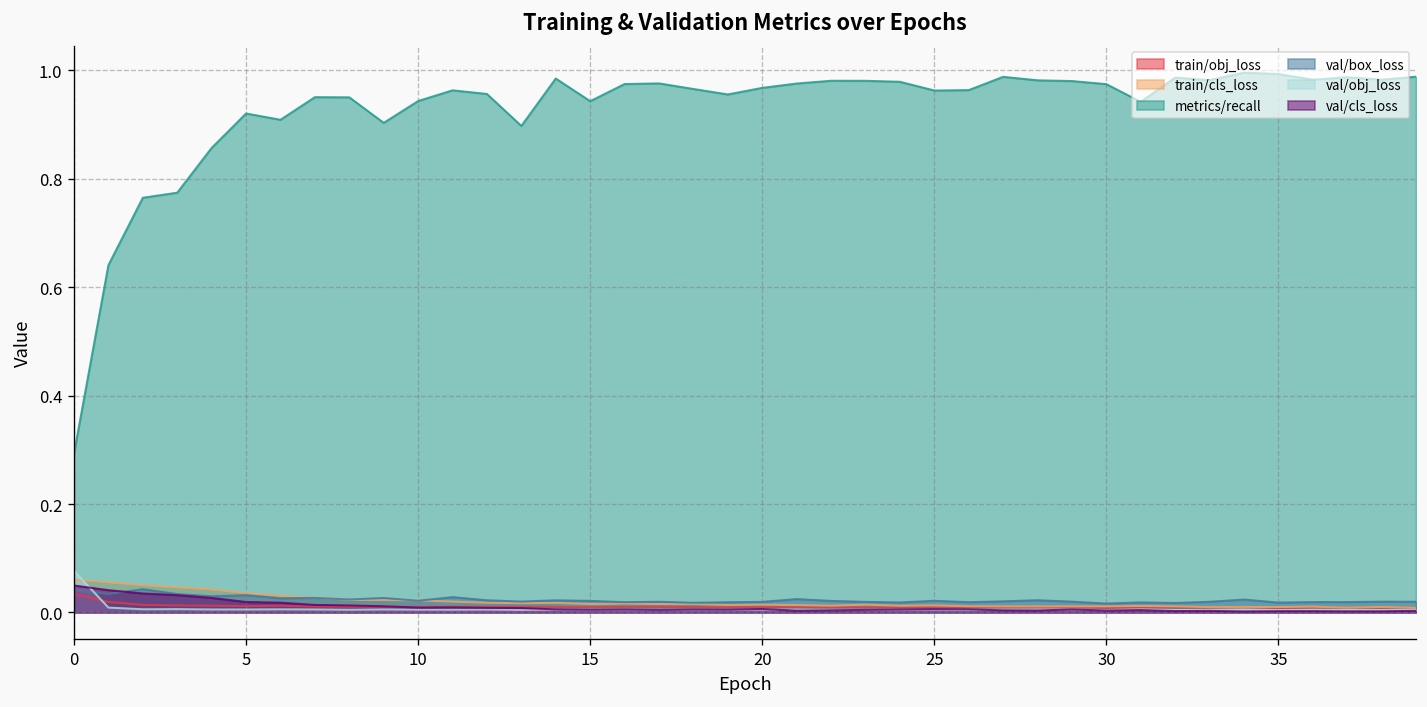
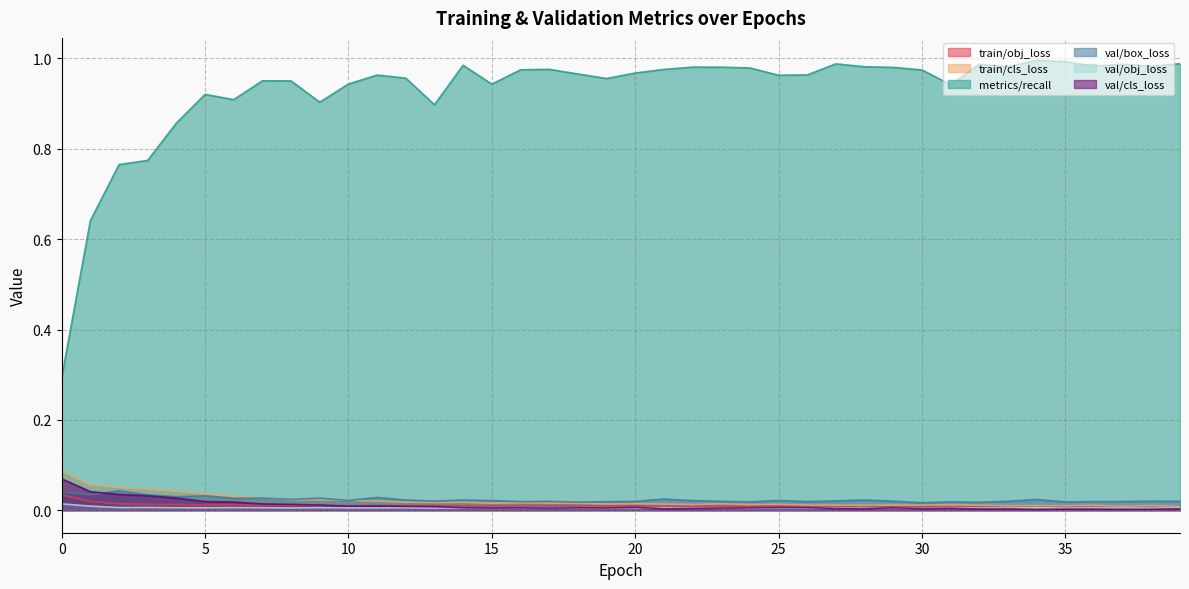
  {
    "train/obj_loss": {
      "0": 0.03,
      "5": 0.01
    },
    "train/cls_loss": {
-     "0": 0.06,
+     "0": 0.09,
      "15": 0.02
    },
    "val/obj_loss": {
-     "0": 0.08,
+     "0": 0.01,
      "5": 0.01
    },
    "val/cls_loss": {
-     "0": 0.05,
+     "0": 0.07,
      "5": 0.02
    }
  }
